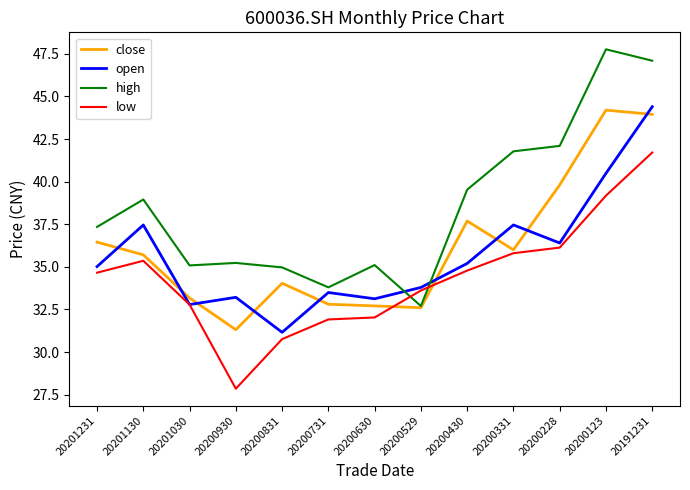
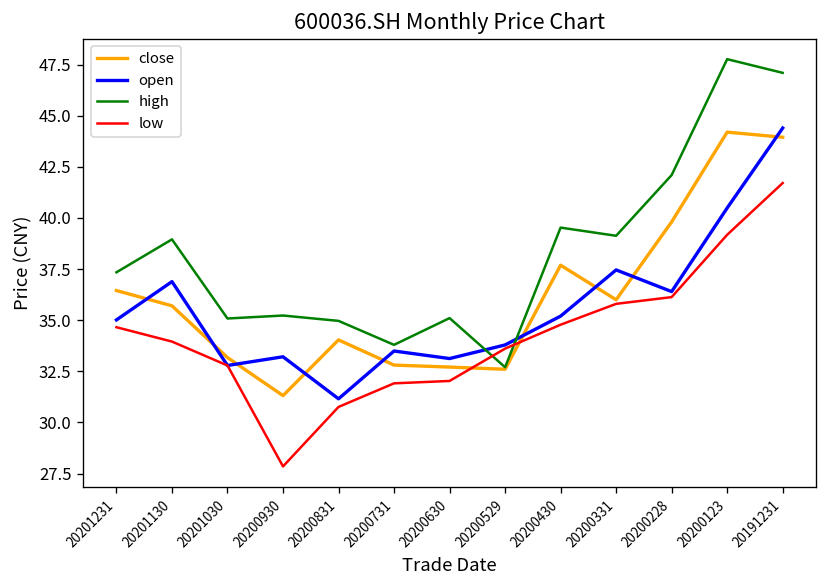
  {
    "close": {
      "20201231": 36.5,
      "20201130": 35.7,
      "20201030": 33.2,
      "20200930": 31.3,
      "20200831": 34.0,
      "20200731": 32.8,
      "20200630": 32.7,
      "20200430": 37.7,
      "20200331": 36.0,
      "20200228": 39.8,
      "20200123": 44.2,
      "20191231": 44.0
    },
    "open": {
      "20201231": 35.0,
-     "20201130": 37.5,
+     "20201130": 36.9,
      "20200930": 33.2,
      "20200831": 31.2,
      "20200731": 33.5,
      "20200630": 33.1,
      "20200529": 33.8,
      "20200430": 35.2,
      "20200331": 37.5,
      "20200228": 36.4,
      "20200123": 40.5,
      "20191231": 44.4
    },
    "high": {
      "20201231": 37.3,
      "20201130": 39.0,
      "20201030": 35.1,
      "20200930": 35.2,
      "20200831": 35.0,
      "20200731": 33.8,
      "20200630": 35.1,
      "20200430": 39.5,
-     "20200331": 41.8,
+     "20200331": 39.1,
      "20200228": 42.1,
      "20200123": 47.8,
      "20191231": 47.1
    },
    "low": {
      "20201231": 34.7,
-     "20201130": 35.4,
+     "20201130": 34.0,
      "20200930": 27.8,
      "20200831": 30.8,
      "20200731": 31.9,
      "20200630": 32.0,
      "20200529": 33.6,
      "20200430": 34.8,
      "20200331": 35.8,
      "20200228": 36.1,
      "20200123": 39.2,
      "20191231": 41.7
    }
  }
